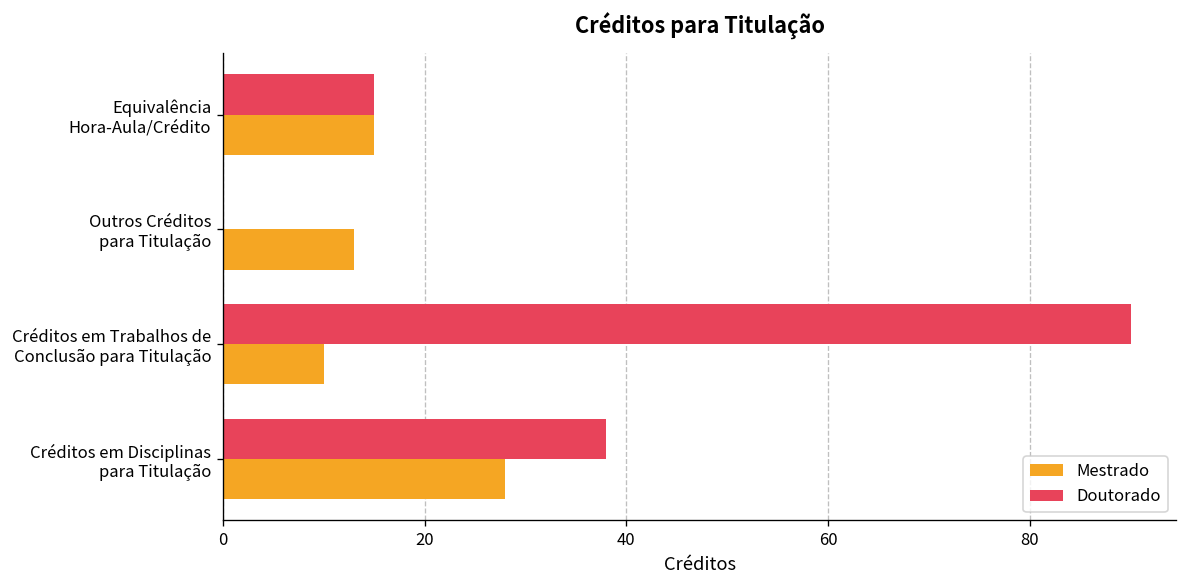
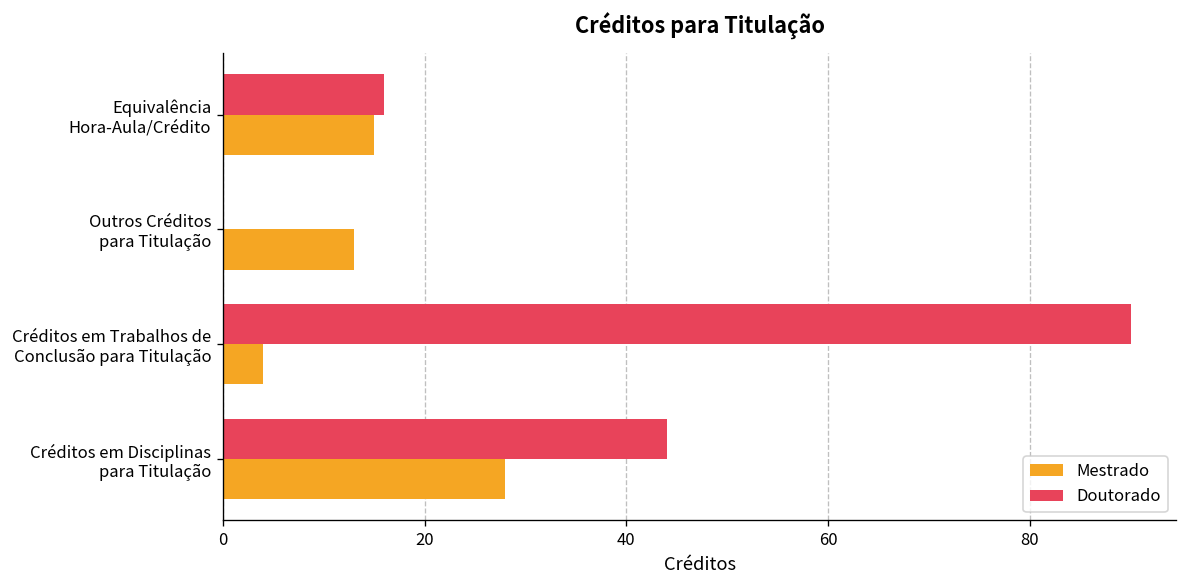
  {
    "Mestrado": {
      "Equivalência Hora-Aula/Crédito": 15,
      "Outros Créditos para Titulação": 13,
-     "Créditos em Trabalhos de Conclusão para Titulação": 10,
+     "Créditos em Trabalhos de Conclusão para Titulação": 4,
      "Créditos em Disciplinas para Titulação": 28
    },
    "Doutorado": {
-     "Equivalência Hora-Aula/Crédito": 15,
+     "Equivalência Hora-Aula/Crédito": 16,
      "Outros Créditos para Titulação": 0,
      "Créditos em Trabalhos de Conclusão para Titulação": 90,
-     "Créditos em Disciplinas para Titulação": 38
+     "Créditos em Disciplinas para Titulação": 44
    }
  }
